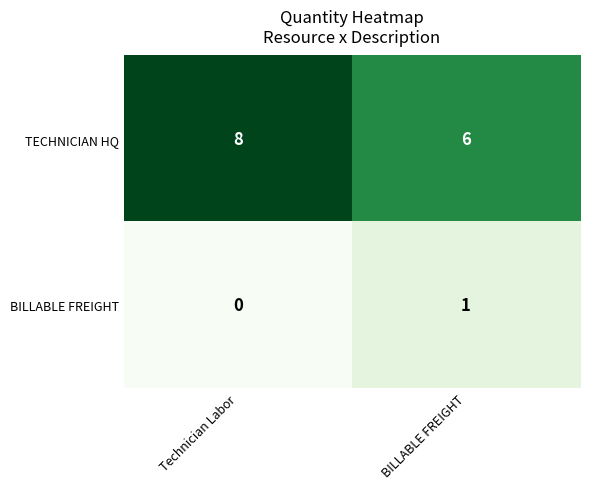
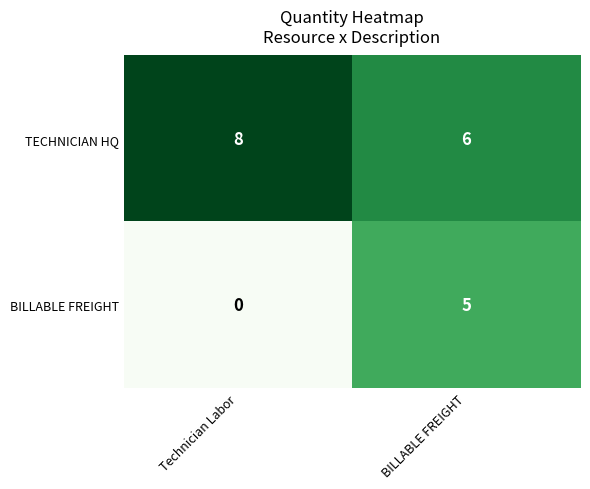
  {
    "TECHNICIAN HQ": {
      "Technician Labor": 8,
      "BILLABLE FREIGHT": 6
    },
    "BILLABLE FREIGHT": {
      "Technician Labor": 0,
-     "BILLABLE FREIGHT": 1
+     "BILLABLE FREIGHT": 5
    }
  }
